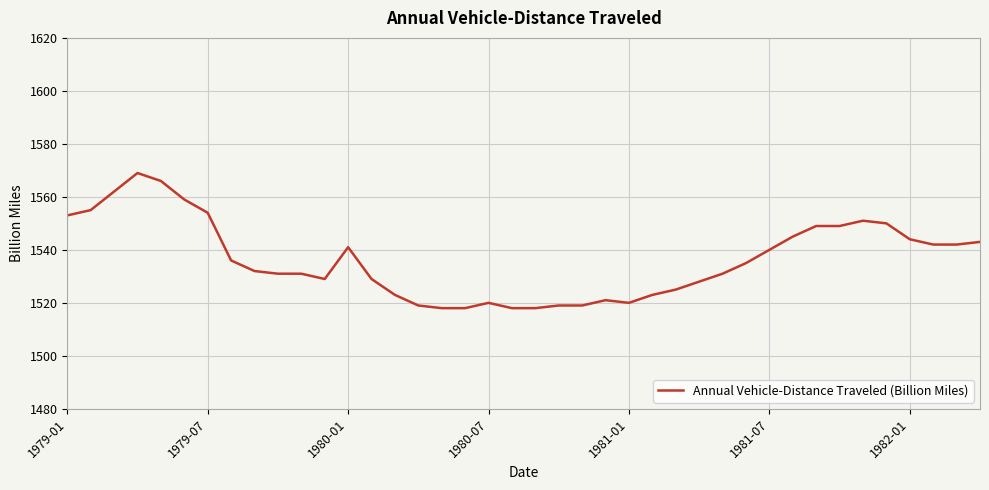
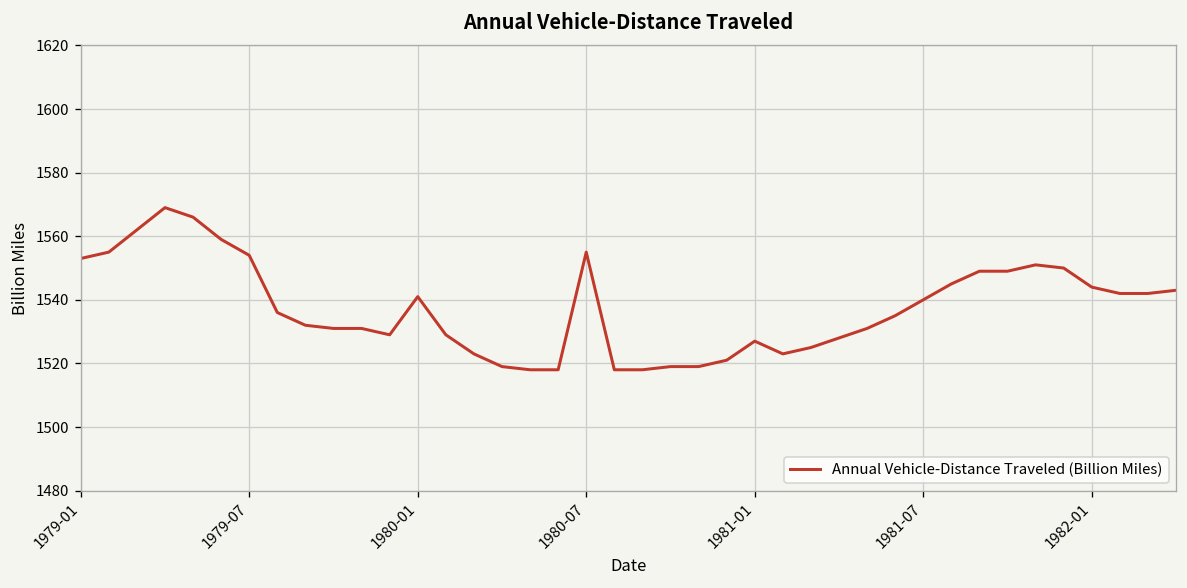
  {
    "1979-01": 1553,
    "1979-07": 1554,
    "1980-01": 1541,
-   "1980-07": 1520,
-   "1981-01": 1520,
+   "1980-07": 1555,
+   "1981-01": 1527,
    "1981-07": 1540,
    "1982-01": 1544
  }
